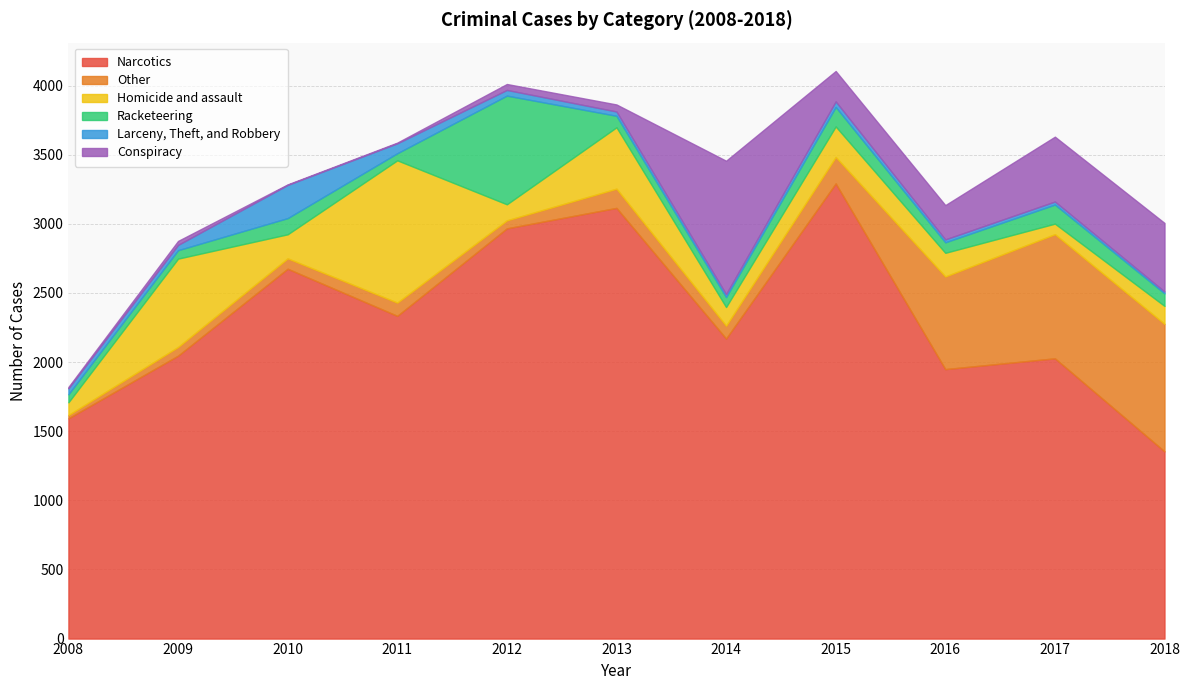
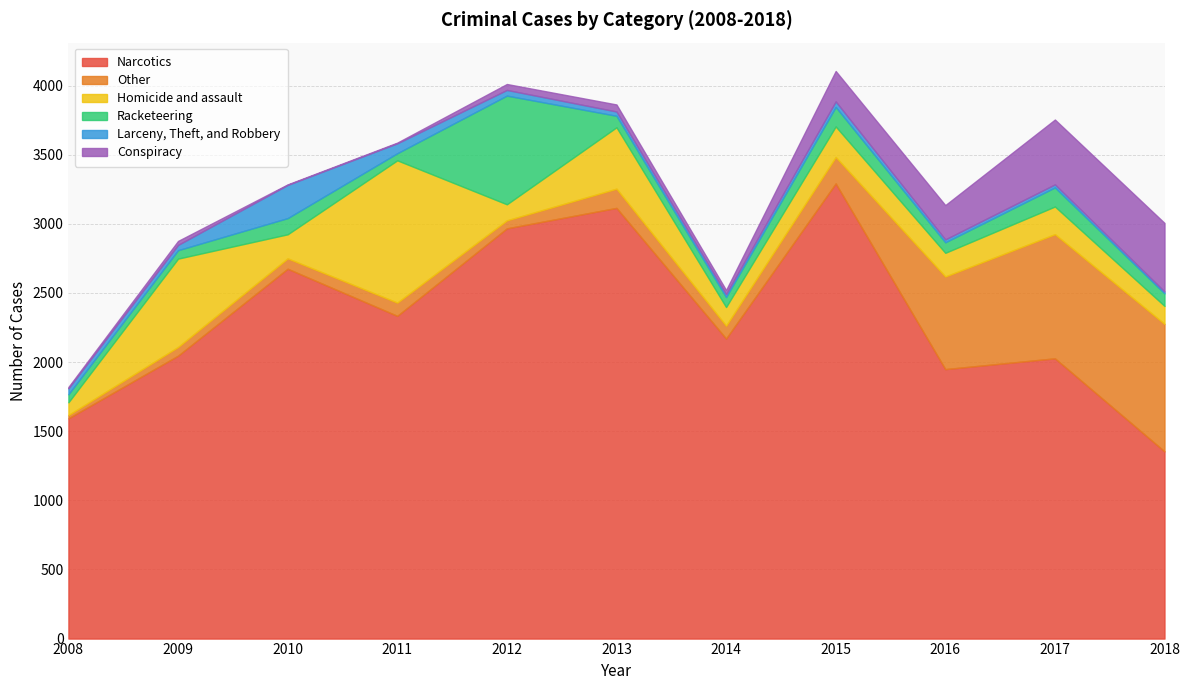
  {
    "Homicide and assault": {
      "2008": 90,
      "2009": 640,
      "2010": 170,
      "2011": 1030,
      "2012": 120,
      "2013": 440,
      "2014": 140,
      "2015": 220,
      "2016": 170,
-     "2017": 80,
+     "2017": 200,
      "2018": 130
    },
    "Racketeering": {
      "2008": 60,
      "2009": 60,
      "2010": 120,
      "2011": 50,
      "2012": 790,
      "2013": 80,
      "2014": 70,
      "2015": 140,
      "2016": 80,
      "2017": 140
    },
    "Larceny, Theft, and Robbery": {
      "2009": 40,
      "2012": 40,
      "2013": 30,
      "2014": 20,
      "2015": 40,
      "2016": 20,
      "2017": 20
    },
    "Conspiracy": {
      "2009": 30,
      "2012": 40,
      "2013": 50,
-     "2014": 970,
+     "2014": 30,
      "2015": 220,
      "2016": 250,
      "2017": 470,
      "2018": 500
    }
  }
